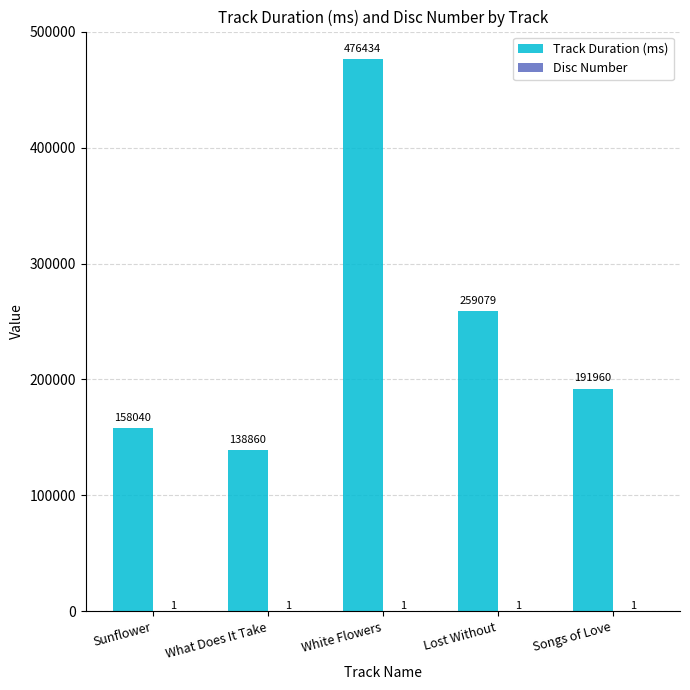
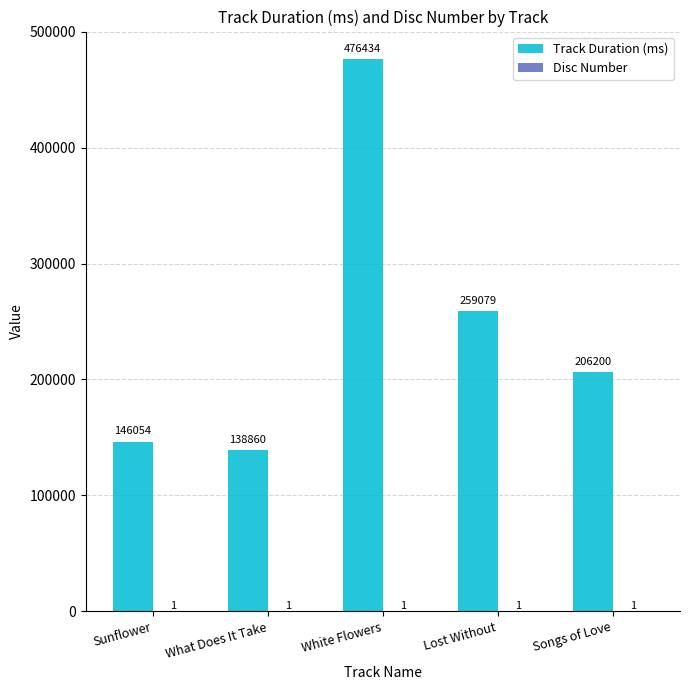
  {
    "Track Duration (ms)": {
-     "Sunflower": 158040,
+     "Sunflower": 146054,
      "What Does It Take": 138860,
      "White Flowers": 476434,
      "Lost Without": 259079,
-     "Songs of Love": 191960
+     "Songs of Love": 206200
    },
    "Disc Number": {
      "Sunflower": 1,
      "What Does It Take": 1,
      "White Flowers": 1,
      "Lost Without": 1,
      "Songs of Love": 1
    }
  }
